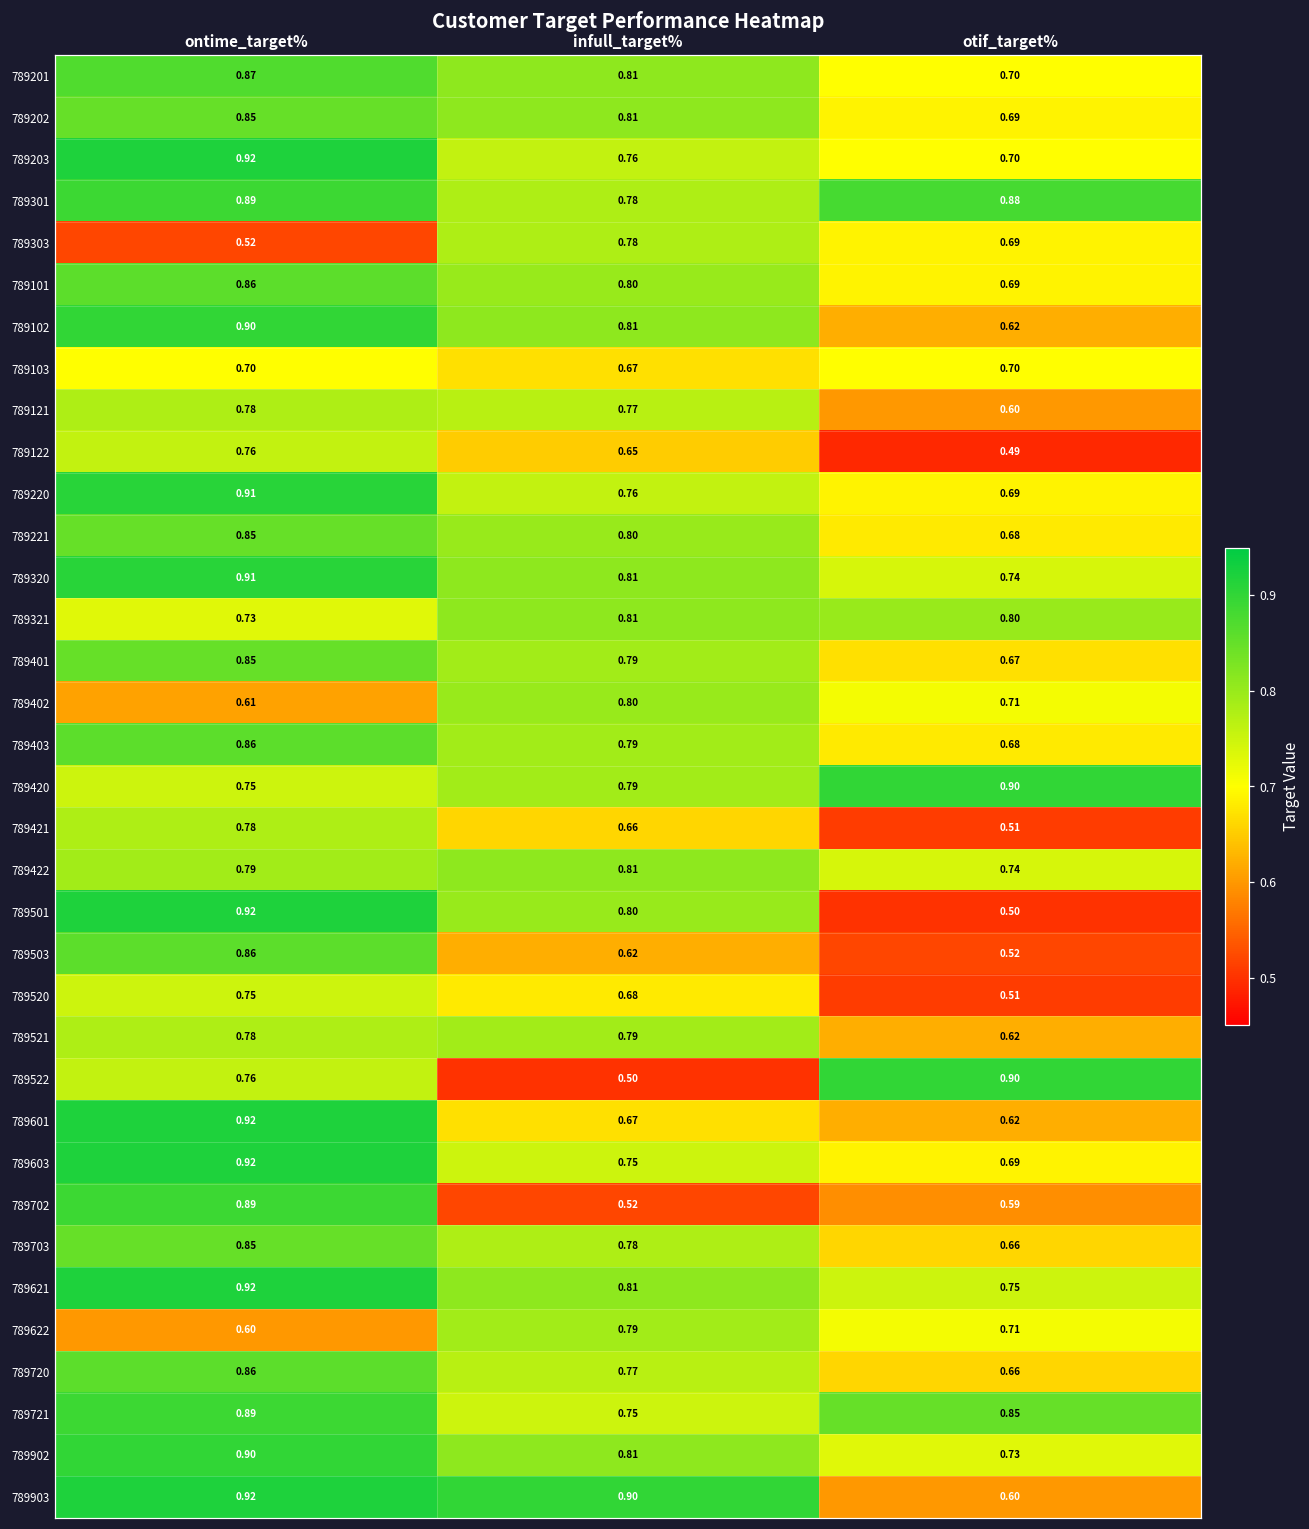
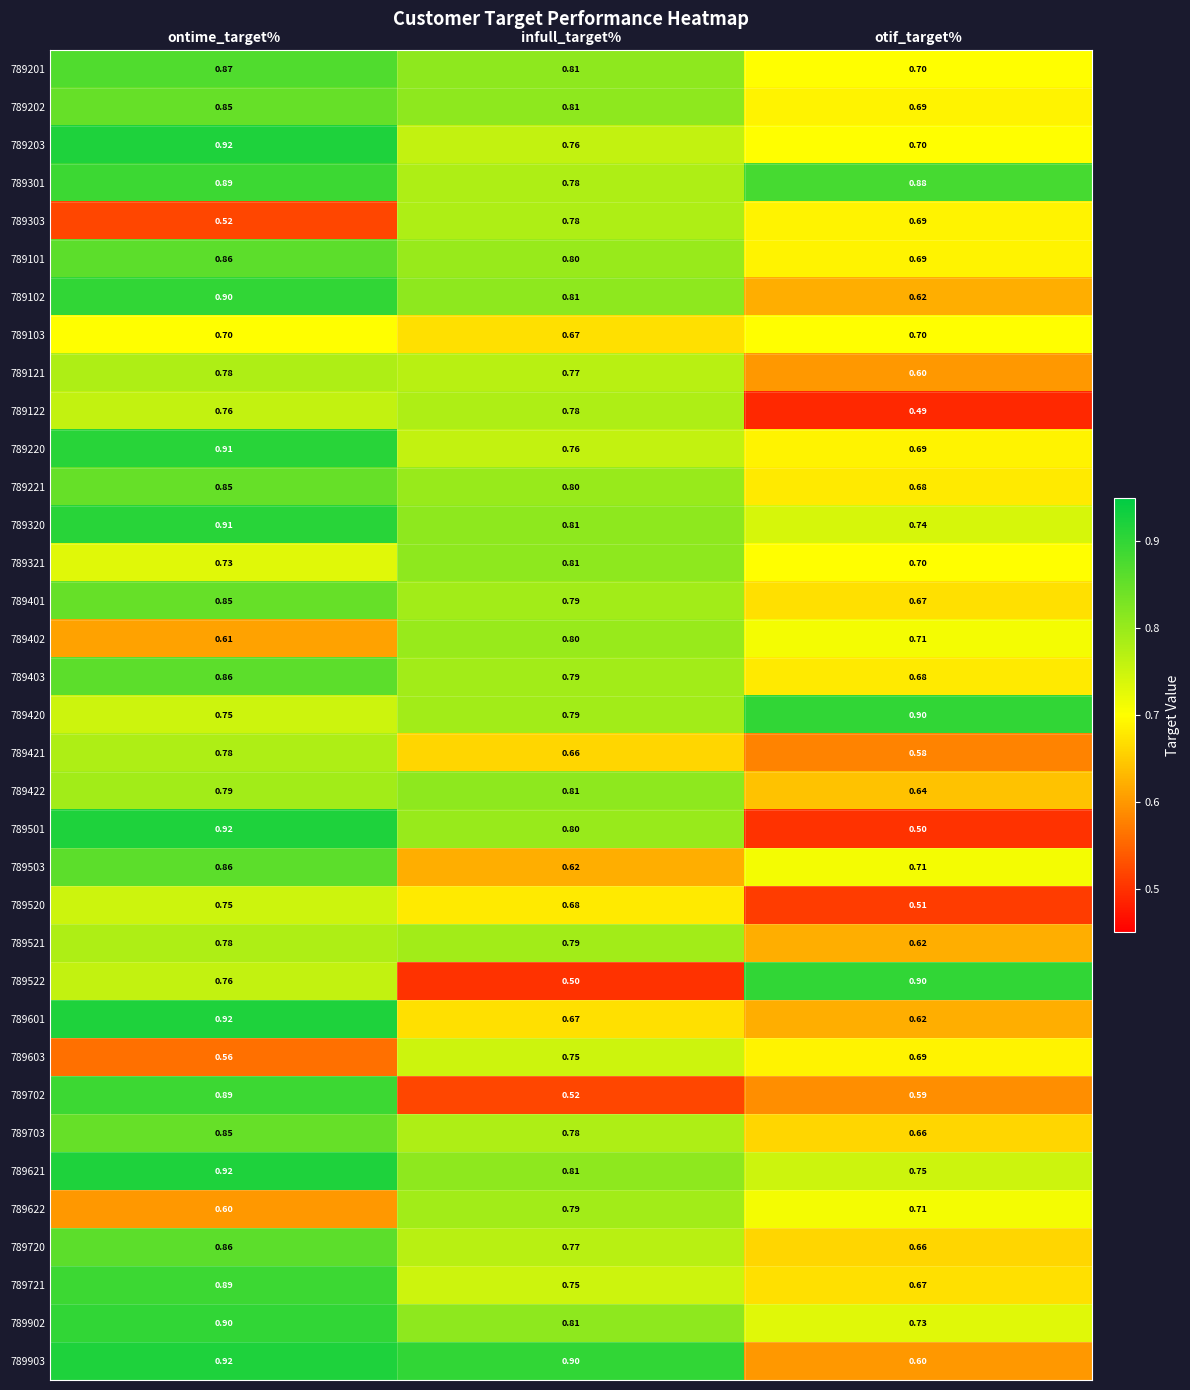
  {
    "789201": {
      "ontime_target%": 0.87,
      "infull_target%": 0.81,
      "otif_target%": 0.70
    },
    "789202": {
      "ontime_target%": 0.85,
      "infull_target%": 0.81,
      "otif_target%": 0.69
    },
    "789203": {
      "ontime_target%": 0.92,
      "infull_target%": 0.76,
      "otif_target%": 0.70
    },
    "789301": {
      "ontime_target%": 0.89,
      "infull_target%": 0.78,
      "otif_target%": 0.88
    },
    "789303": {
      "ontime_target%": 0.52,
      "infull_target%": 0.78,
      "otif_target%": 0.69
    },
    "789101": {
      "ontime_target%": 0.86,
      "infull_target%": 0.80,
      "otif_target%": 0.69
    },
    "789102": {
      "ontime_target%": 0.90,
      "infull_target%": 0.81,
      "otif_target%": 0.62
    },
    "789103": {
      "ontime_target%": 0.70,
      "infull_target%": 0.67,
      "otif_target%": 0.70
    },
    "789121": {
      "ontime_target%": 0.78,
      "infull_target%": 0.77,
      "otif_target%": 0.60
    },
    "789122": {
      "ontime_target%": 0.76,
-     "infull_target%": 0.65,
+     "infull_target%": 0.78,
      "otif_target%": 0.49
    },
    "789220": {
      "ontime_target%": 0.91,
      "infull_target%": 0.76,
      "otif_target%": 0.69
    },
    "789221": {
      "ontime_target%": 0.85,
      "infull_target%": 0.80,
      "otif_target%": 0.68
    },
    "789320": {
      "ontime_target%": 0.91,
      "infull_target%": 0.81,
      "otif_target%": 0.74
    },
    "789321": {
      "ontime_target%": 0.73,
      "infull_target%": 0.81,
-     "otif_target%": 0.80
+     "otif_target%": 0.70
    },
    "789401": {
      "ontime_target%": 0.85,
      "infull_target%": 0.79,
      "otif_target%": 0.67
    },
    "789402": {
      "ontime_target%": 0.61,
      "infull_target%": 0.80,
      "otif_target%": 0.71
    },
    "789403": {
      "ontime_target%": 0.86,
      "infull_target%": 0.79,
      "otif_target%": 0.68
    },
    "789420": {
      "ontime_target%": 0.75,
      "infull_target%": 0.79,
      "otif_target%": 0.90
    },
    "789421": {
      "ontime_target%": 0.78,
      "infull_target%": 0.66,
-     "otif_target%": 0.51
+     "otif_target%": 0.58
    },
    "789422": {
      "ontime_target%": 0.79,
      "infull_target%": 0.81,
-     "otif_target%": 0.74
+     "otif_target%": 0.64
    },
    "789501": {
      "ontime_target%": 0.92,
      "infull_target%": 0.80,
      "otif_target%": 0.50
    },
    "789503": {
      "ontime_target%": 0.86,
      "infull_target%": 0.62,
-     "otif_target%": 0.52
+     "otif_target%": 0.71
    },
    "789520": {
      "ontime_target%": 0.75,
      "infull_target%": 0.68,
      "otif_target%": 0.51
    },
    "789521": {
      "ontime_target%": 0.78,
      "infull_target%": 0.79,
      "otif_target%": 0.62
    },
    "789522": {
      "ontime_target%": 0.76,
      "infull_target%": 0.50,
      "otif_target%": 0.90
    },
    "789601": {
      "ontime_target%": 0.92,
      "infull_target%": 0.67,
      "otif_target%": 0.62
    },
    "789603": {
-     "ontime_target%": 0.92,
+     "ontime_target%": 0.56,
      "infull_target%": 0.75,
      "otif_target%": 0.69
    },
    "789702": {
      "ontime_target%": 0.89,
      "infull_target%": 0.52,
      "otif_target%": 0.59
    },
    "789703": {
      "ontime_target%": 0.85,
      "infull_target%": 0.78,
      "otif_target%": 0.66
    },
    "789621": {
      "ontime_target%": 0.92,
      "infull_target%": 0.81,
      "otif_target%": 0.75
    },
    "789622": {
      "ontime_target%": 0.60,
      "infull_target%": 0.79,
      "otif_target%": 0.71
    },
    "789720": {
      "ontime_target%": 0.86,
      "infull_target%": 0.77,
      "otif_target%": 0.66
    },
    "789721": {
      "ontime_target%": 0.89,
      "infull_target%": 0.75,
-     "otif_target%": 0.85
+     "otif_target%": 0.67
    },
    "789902": {
      "ontime_target%": 0.90,
      "infull_target%": 0.81,
      "otif_target%": 0.73
    },
    "789903": {
      "ontime_target%": 0.92,
      "infull_target%": 0.90,
      "otif_target%": 0.60
    }
  }
